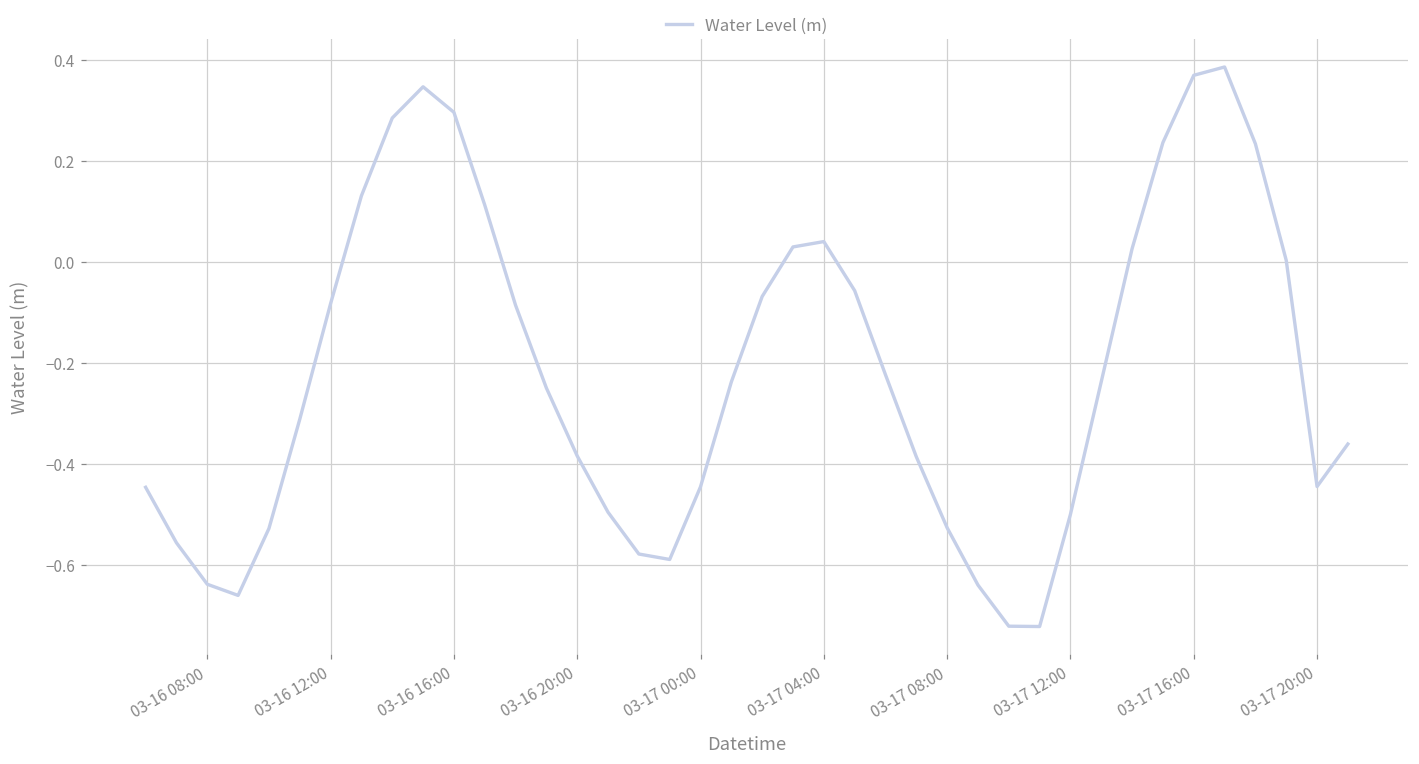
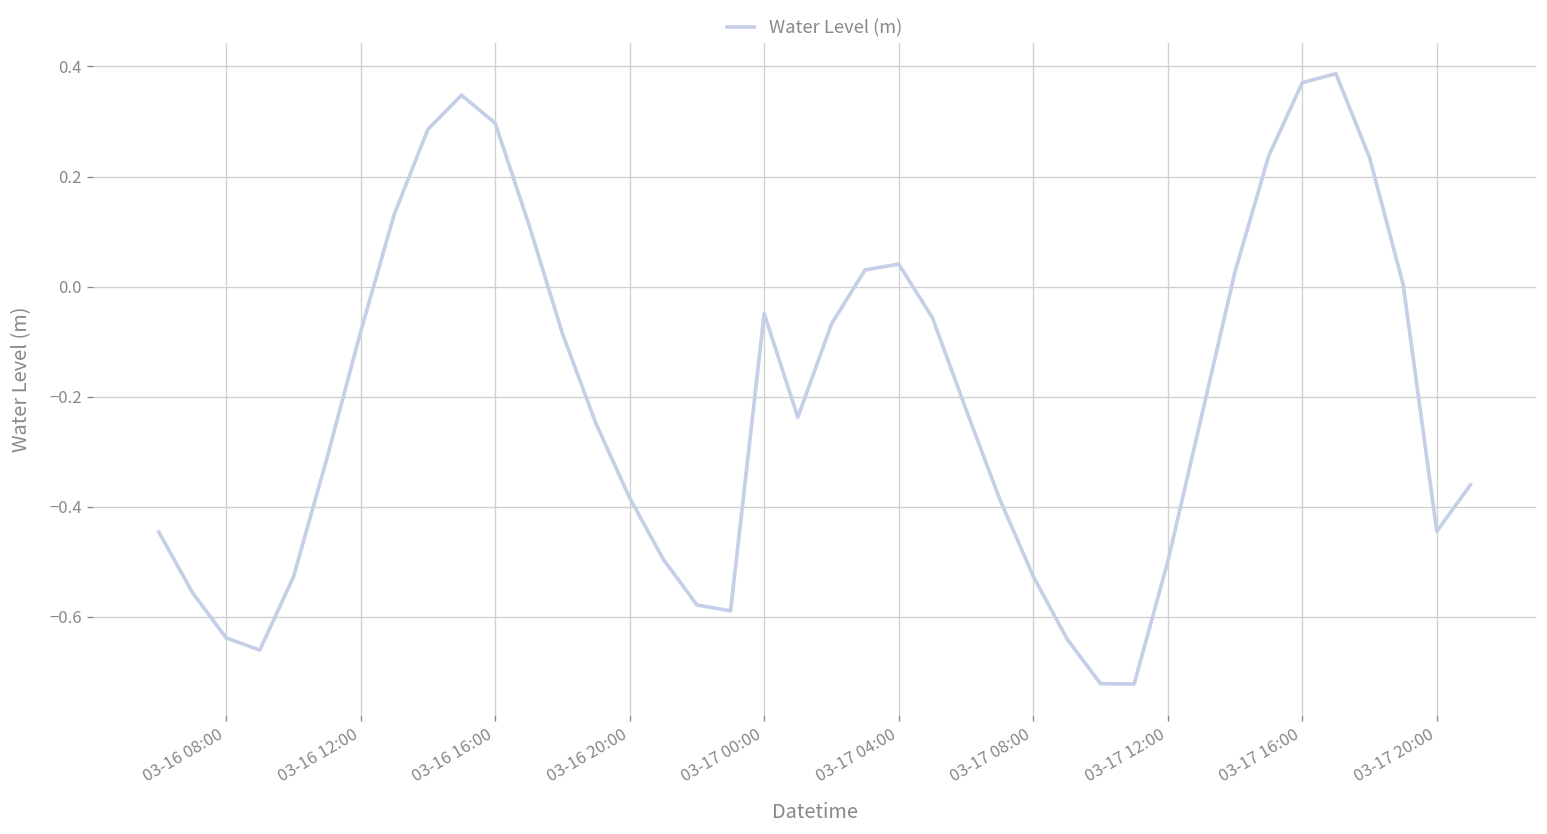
  {
    "03-16 08:00": -0.64,
    "03-16 12:00": -0.08,
    "03-16 16:00": 0.30,
    "03-16 20:00": -0.38,
-   "03-17 00:00": -0.45,
+   "03-17 00:00": -0.05,
    "03-17 04:00": 0.04,
    "03-17 08:00": -0.53,
    "03-17 12:00": -0.50,
    "03-17 16:00": 0.37,
    "03-17 20:00": -0.44
  }
